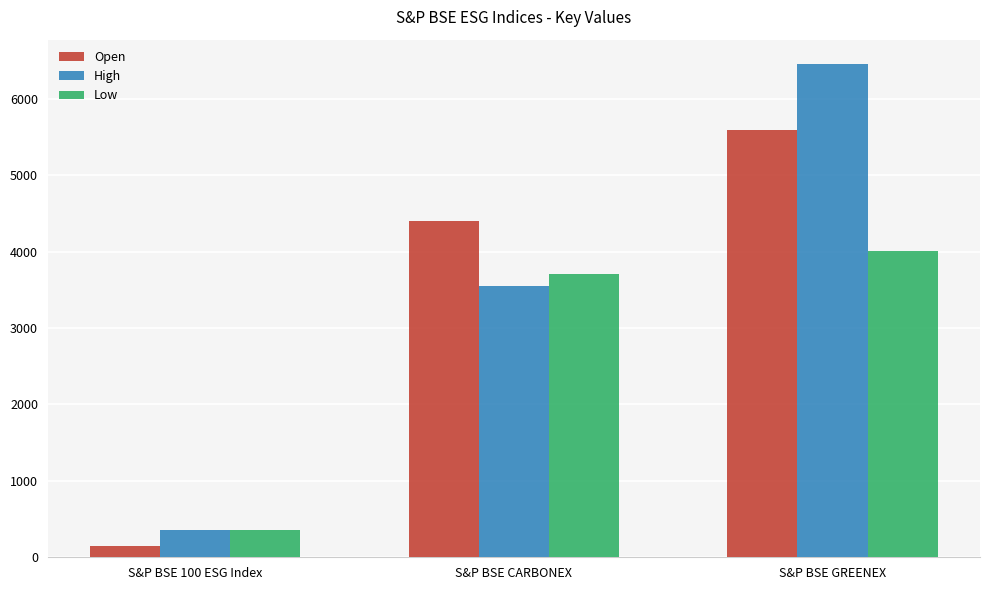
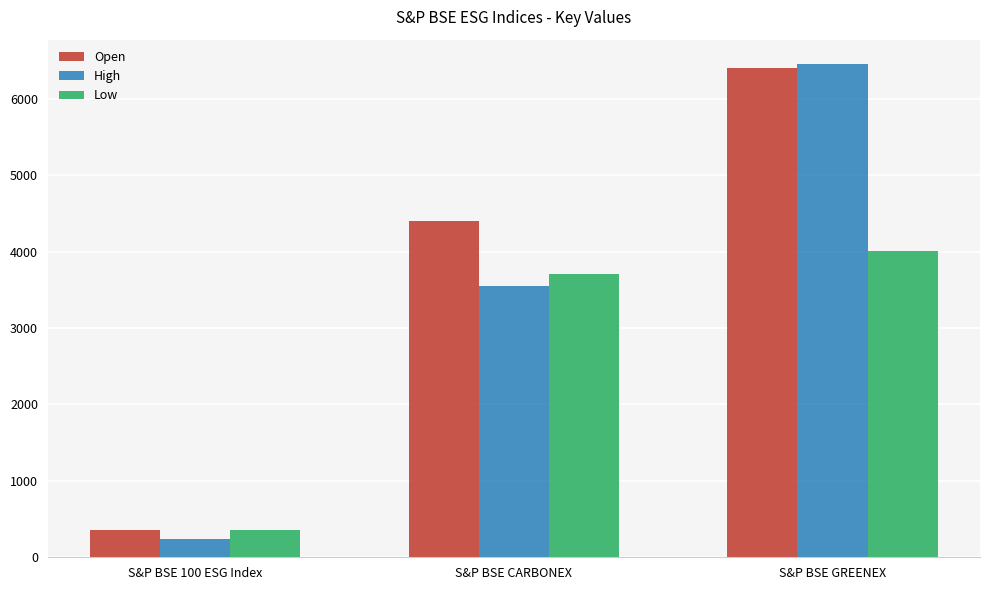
  {
    "Open": {
-     "S&P BSE 100 ESG Index": 100,
+     "S&P BSE 100 ESG Index": 400,
      "S&P BSE CARBONEX": 4400,
-     "S&P BSE GREENEX": 5600
+     "S&P BSE GREENEX": 6400
    },
    "High": {
-     "S&P BSE 100 ESG Index": 400,
+     "S&P BSE 100 ESG Index": 200,
      "S&P BSE CARBONEX": 3500,
      "S&P BSE GREENEX": 6500
    },
    "Low": {
      "S&P BSE 100 ESG Index": 400,
      "S&P BSE CARBONEX": 3700,
      "S&P BSE GREENEX": 4000
    }
  }
